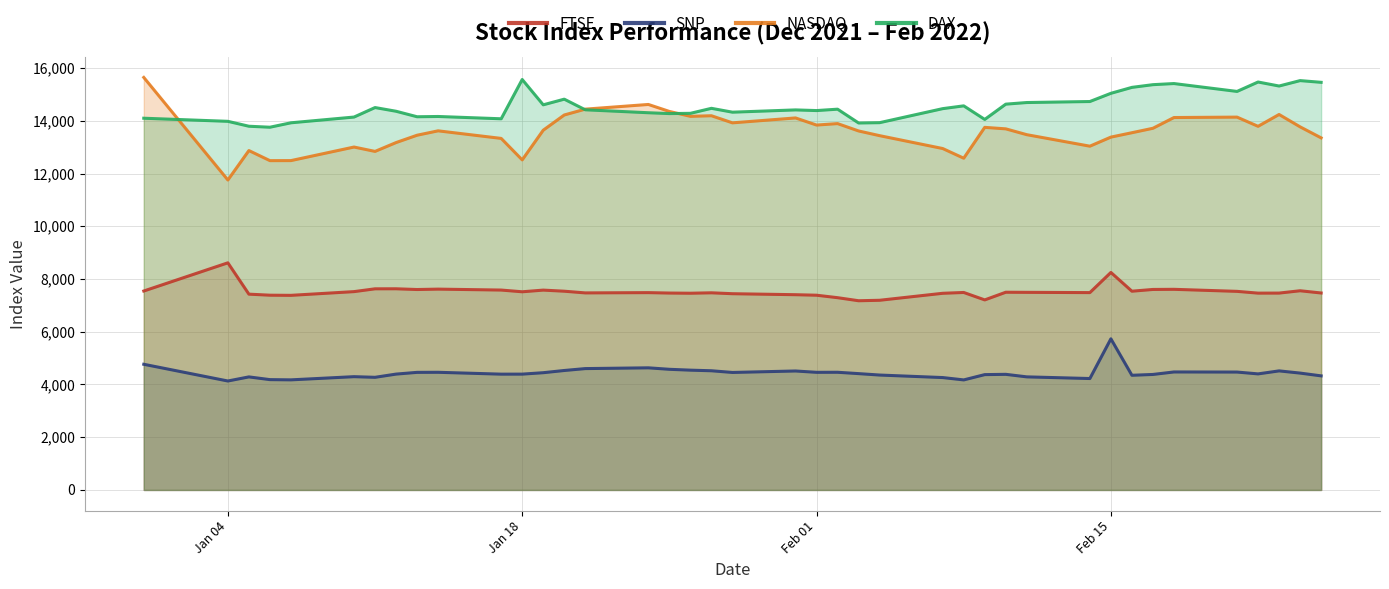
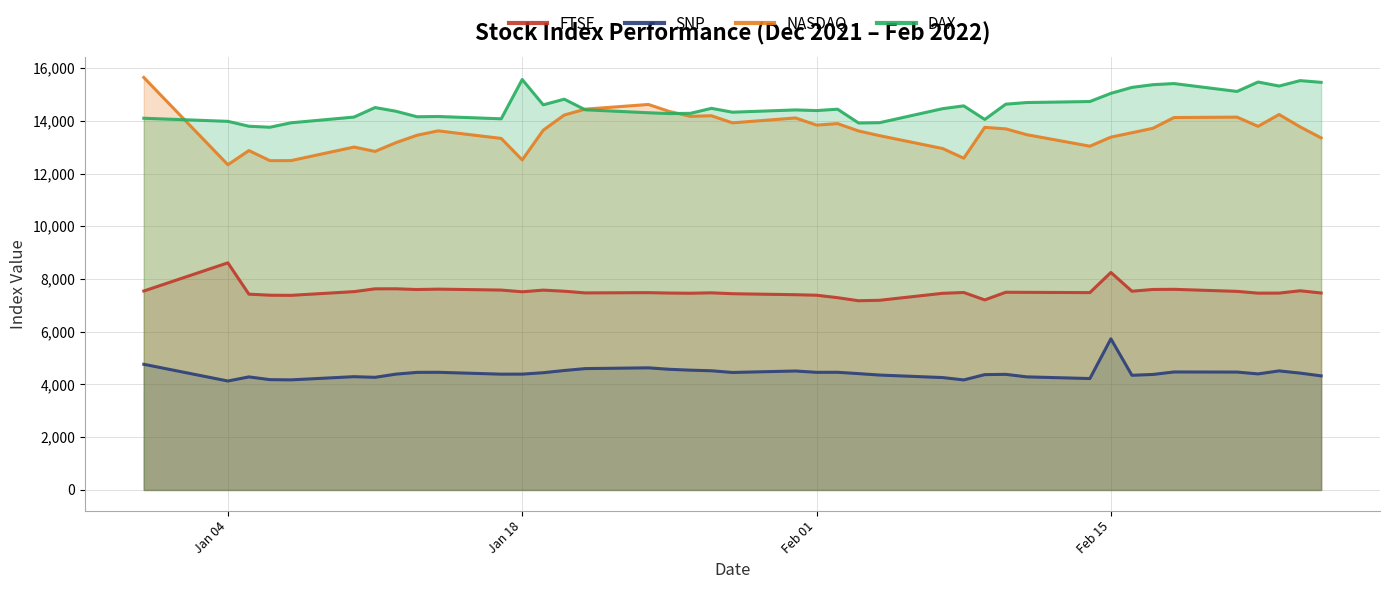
  {
    "FTSE": {
      "Jan 04": "8,600",
      "Jan 18": "7,500",
      "Feb 01": "7,400",
      "Feb 15": "8,200"
    },
    "SNP": {
      "Jan 04": "4,100",
      "Jan 18": "4,400",
      "Feb 01": "4,500",
      "Feb 15": "5,700"
    },
    "NASDAQ": {
-     "Jan 04": "11,800",
+     "Jan 04": "12,300",
      "Jan 18": "12,500",
      "Feb 01": "13,800",
      "Feb 15": "13,400"
    },
    "DAX": {
      "Jan 04": "14,000",
      "Jan 18": "15,600",
      "Feb 01": "14,400",
      "Feb 15": "15,000"
    }
  }
